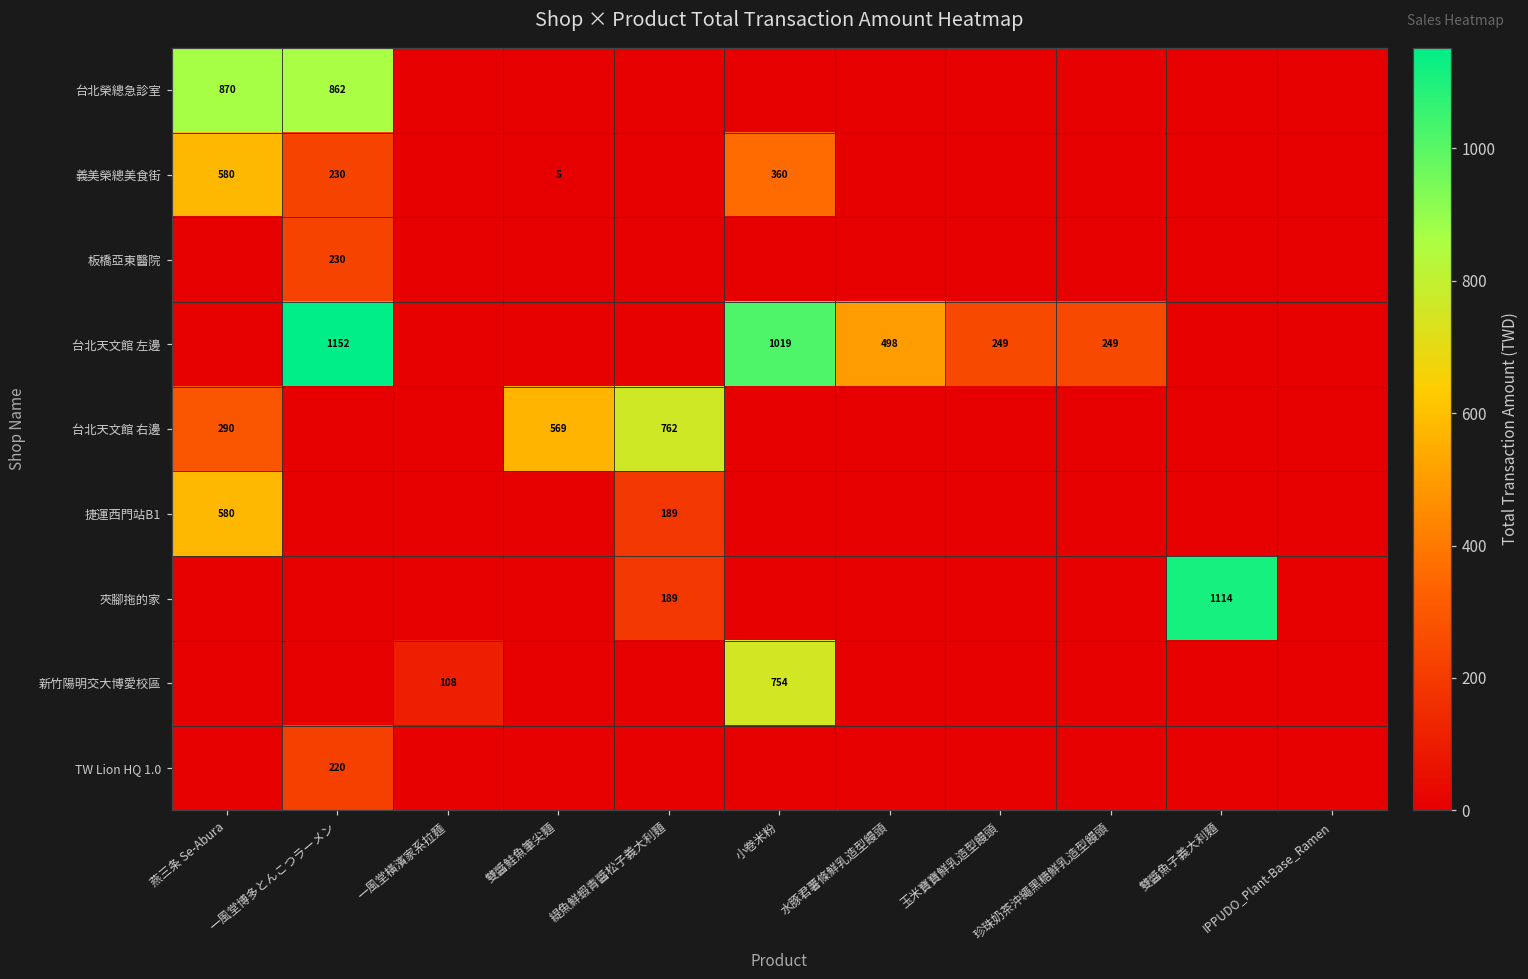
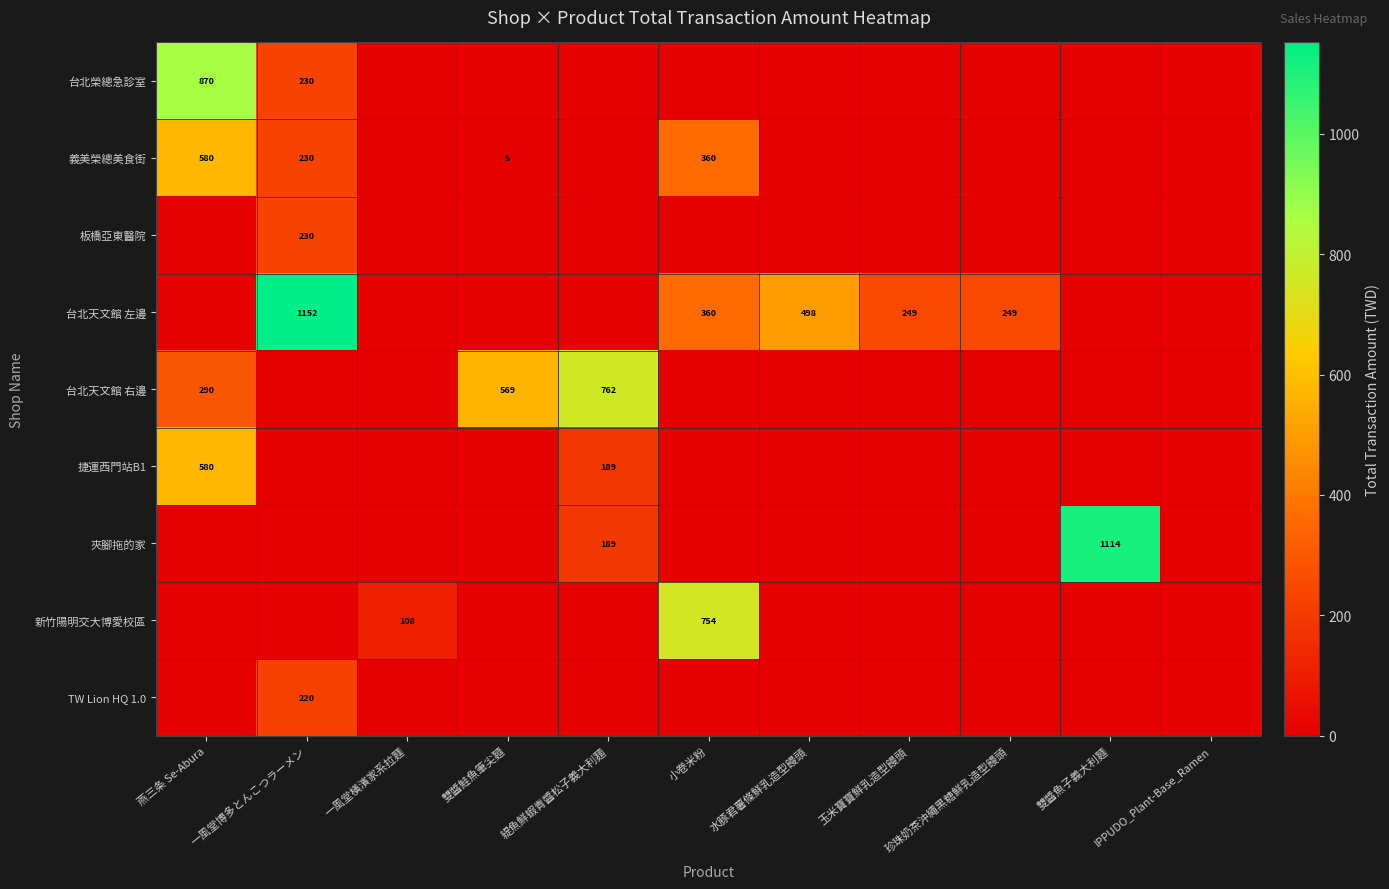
  {
    "台北榮總急診室": {
      "燕三条 Se-Abura": 870,
-     "一風堂博多とんこつラーメン": 862
+     "一風堂博多とんこつラーメン": 230
    },
    "義美榮總美食街": {
      "燕三条 Se-Abura": 580,
      "一風堂博多とんこつラーメン": 230,
      "雙醬鮭魚筆尖麵": 5,
      "小卷米粉": 360
    },
    "板橋亞東醫院": {
      "一風堂博多とんこつラーメン": 230
    },
    "台北天文館 左邊": {
      "一風堂博多とんこつラーメン": 1152,
-     "小卷米粉": 1019,
+     "小卷米粉": 360,
      "水豚君薯條鮮乳造型饅頭": 498,
      "玉米寶寶鮮乳造型饅頭": 249,
      "珍珠奶茶沖繩黑糖鮮乳造型饅頭": 249
    },
    "台北天文館 右邊": {
      "燕三条 Se-Abura": 290,
      "雙醬鮭魚筆尖麵": 569,
      "緹魚鮮蝦青醬松子義大利麵": 762
    },
    "捷運西門站B1": {
      "燕三条 Se-Abura": 580,
      "緹魚鮮蝦青醬松子義大利麵": 189
    },
    "夾腳拖的家": {
      "緹魚鮮蝦青醬松子義大利麵": 189,
      "雙醬魚子義大利麵": 1114
    },
    "新竹陽明交大博愛校區": {
      "一風堂橫濱家系拉麵": 108,
      "小卷米粉": 754
    },
    "TW Lion HQ 1.0": {
      "一風堂博多とんこつラーメン": 220
    }
  }
